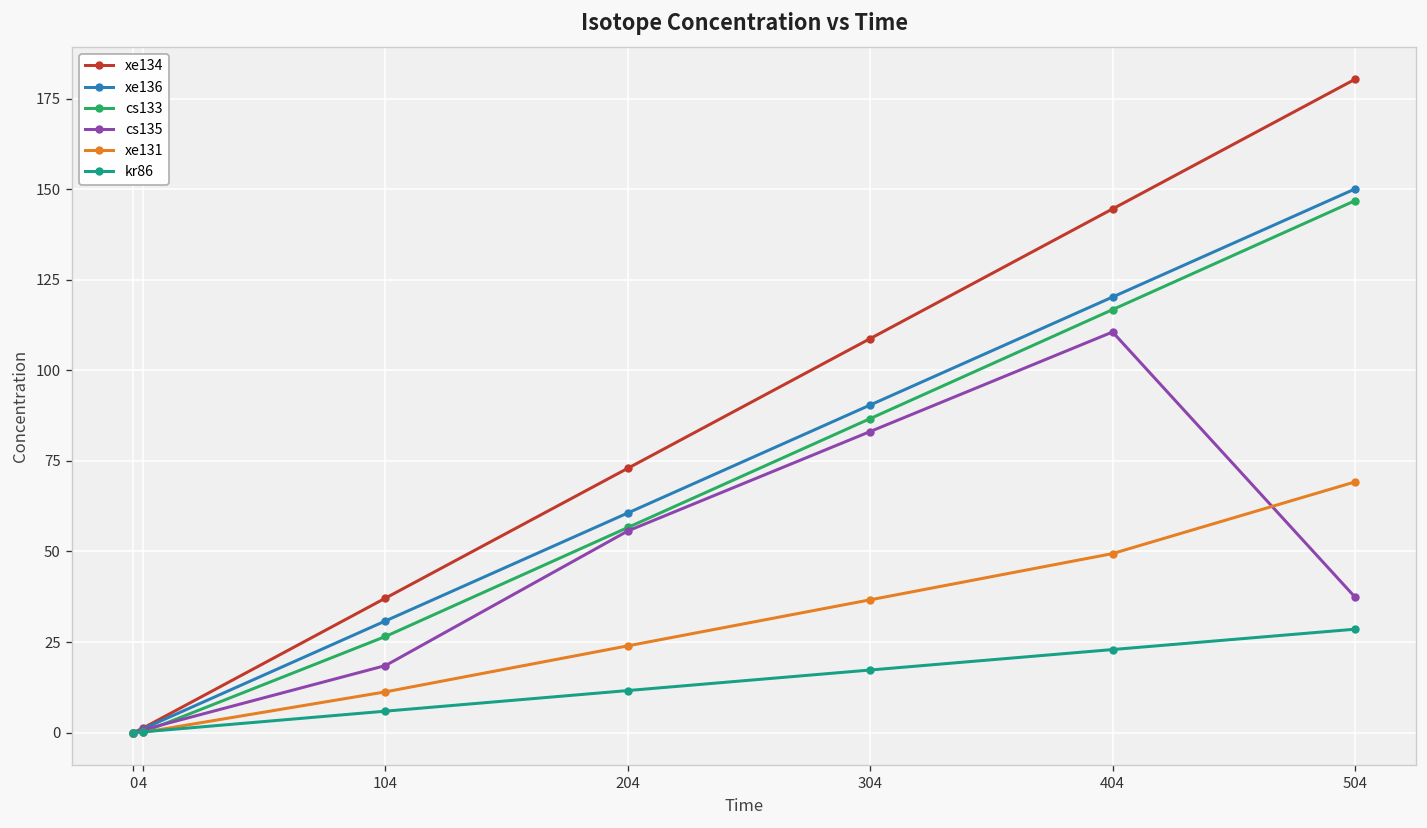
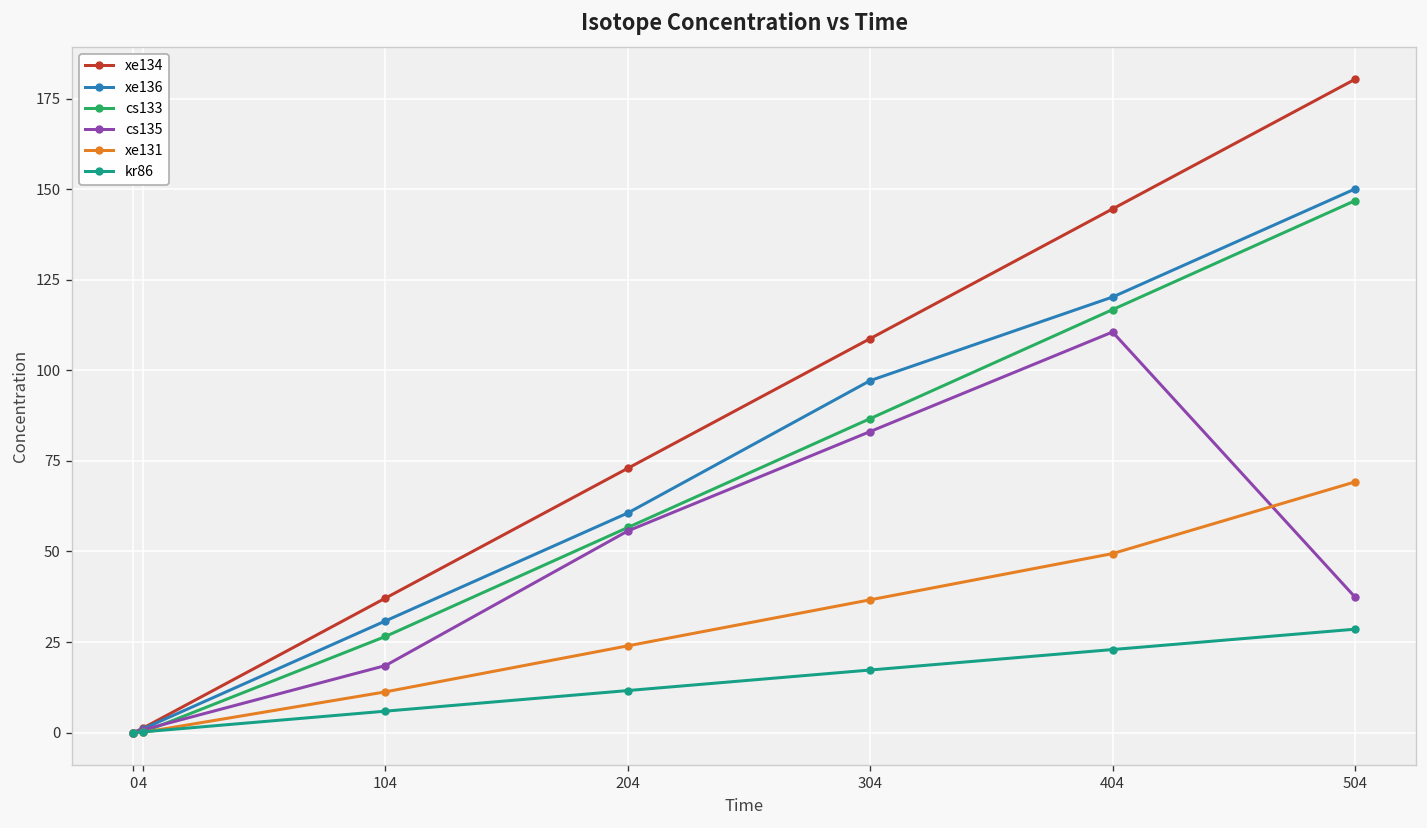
  {
    "xe134": {
      "104": 37,
      "204": 73,
      "304": 109,
      "404": 145,
      "504": 180
    },
    "xe136": {
      "104": 31,
      "204": 61,
-     "304": 90,
+     "304": 97,
      "404": 120,
      "504": 150
    },
    "cs135": {
      "104": 19,
      "204": 56,
      "304": 83,
      "404": 111,
      "504": 37
    },
    "xe131": {
      "104": 11,
      "204": 24,
      "304": 37,
      "404": 49,
      "504": 69
    }
  }
